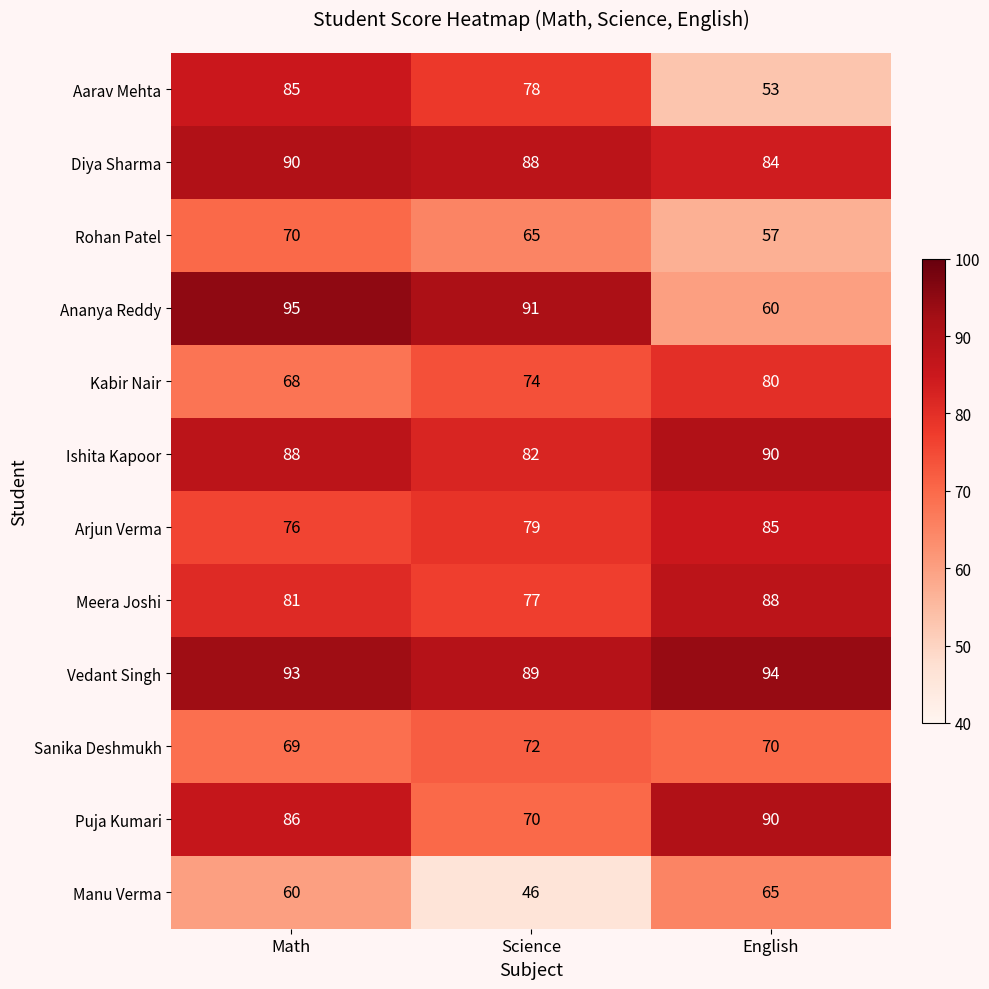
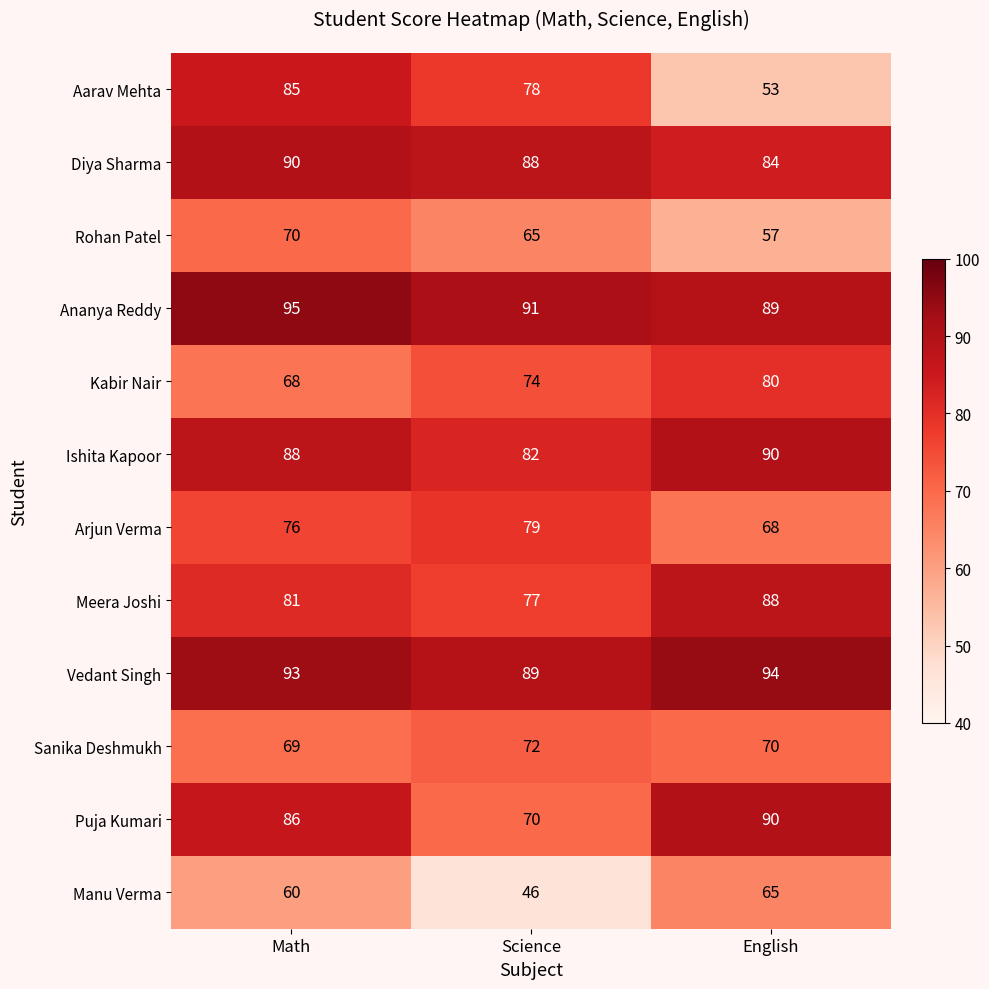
  {
    "Aarav Mehta": {
      "Math": 85,
      "Science": 78,
      "English": 53
    },
    "Diya Sharma": {
      "Math": 90,
      "Science": 88,
      "English": 84
    },
    "Rohan Patel": {
      "Math": 70,
      "Science": 65,
      "English": 57
    },
    "Ananya Reddy": {
      "Math": 95,
      "Science": 91,
-     "English": 60
+     "English": 89
    },
    "Kabir Nair": {
      "Math": 68,
      "Science": 74,
      "English": 80
    },
    "Ishita Kapoor": {
      "Math": 88,
      "Science": 82,
      "English": 90
    },
    "Arjun Verma": {
      "Math": 76,
      "Science": 79,
-     "English": 85
+     "English": 68
    },
    "Meera Joshi": {
      "Math": 81,
      "Science": 77,
      "English": 88
    },
    "Vedant Singh": {
      "Math": 93,
      "Science": 89,
      "English": 94
    },
    "Sanika Deshmukh": {
      "Math": 69,
      "Science": 72,
      "English": 70
    },
    "Puja Kumari": {
      "Math": 86,
      "Science": 70,
      "English": 90
    },
    "Manu Verma": {
      "Math": 60,
      "Science": 46,
      "English": 65
    }
  }
